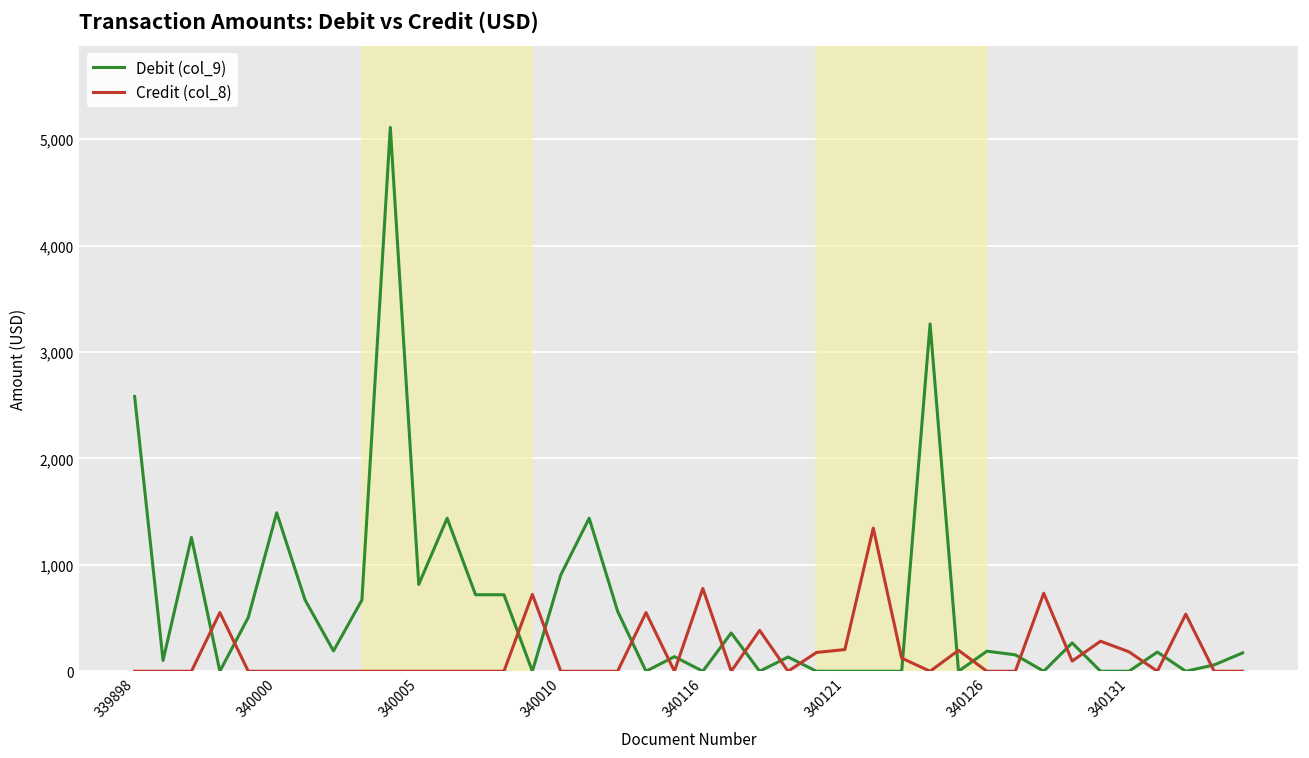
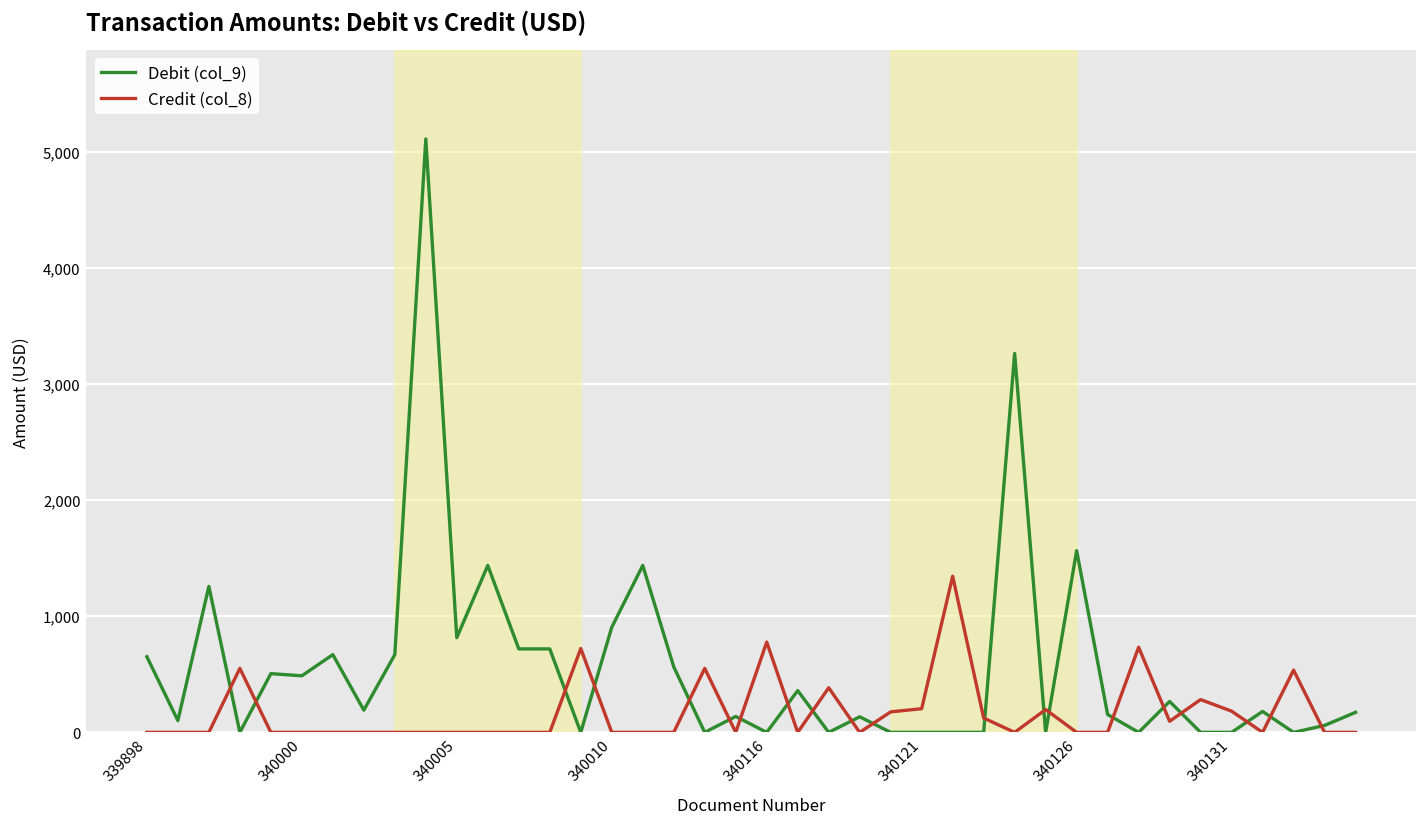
  {
    "Debit (col_9)": {
-     "339898": "2,600",
-     "340000": "1,500",
+     "339898": "700",
+     "340000": "500",
      "340005": "800",
      "340010": "900",
      "340116": "0",
      "340121": "0",
-     "340126": "200",
+     "340126": "1,600",
      "340131": "0"
    },
    "Credit (col_8)": {
      "339898": "0",
      "340000": "0",
      "340005": "0",
      "340010": "0",
      "340116": "800",
      "340121": "200",
      "340126": "0",
      "340131": "200"
    }
  }
